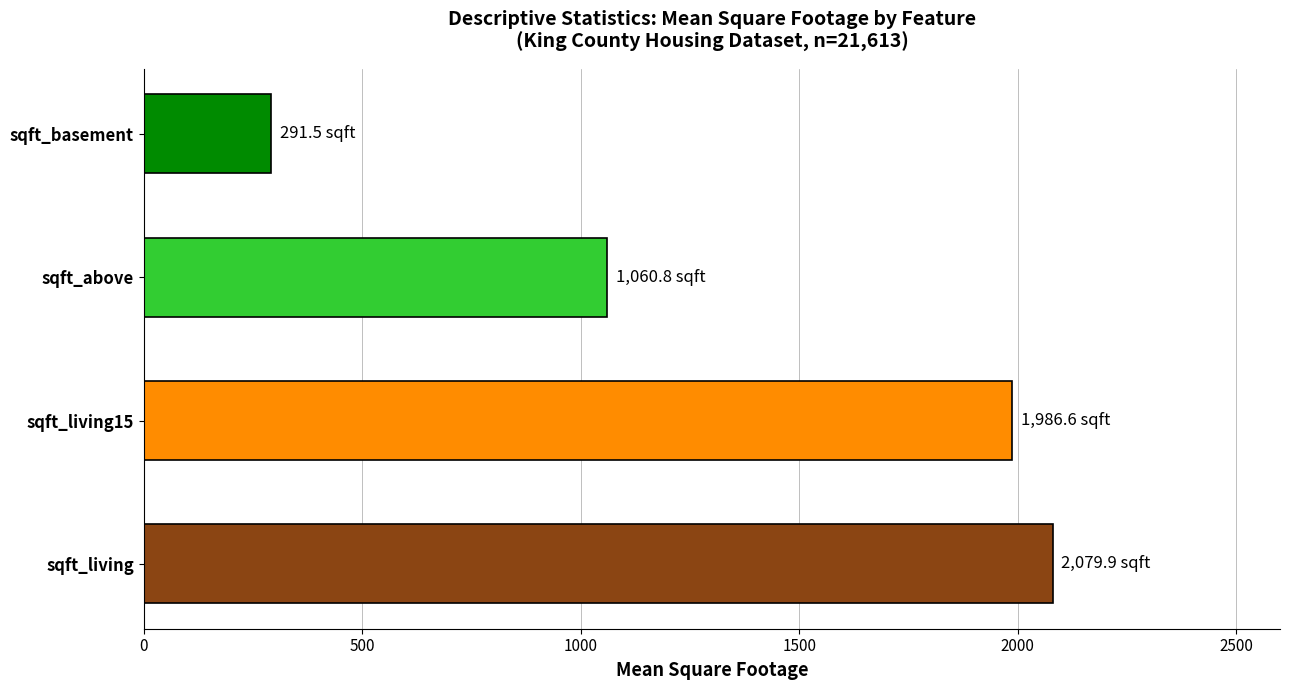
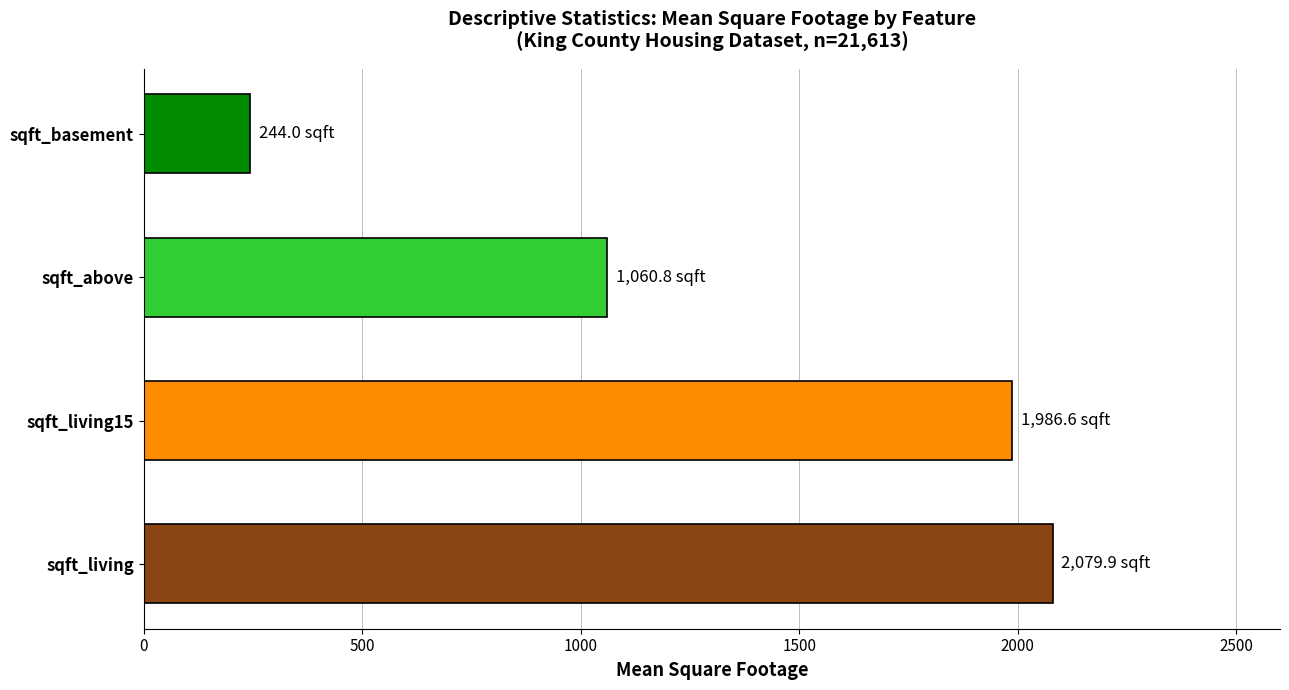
  {
-   "sqft_basement": "291.5",
+   "sqft_basement": "244.0",
    "sqft_above": "1,060.8",
    "sqft_living15": "1,986.6",
    "sqft_living": "2,079.9"
  }
